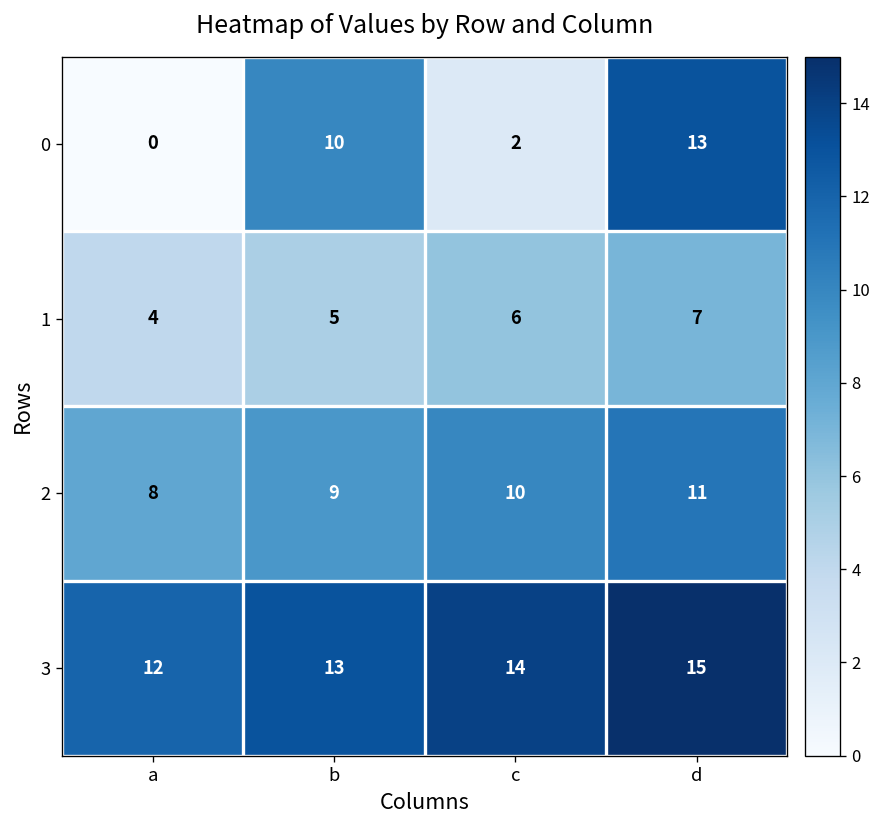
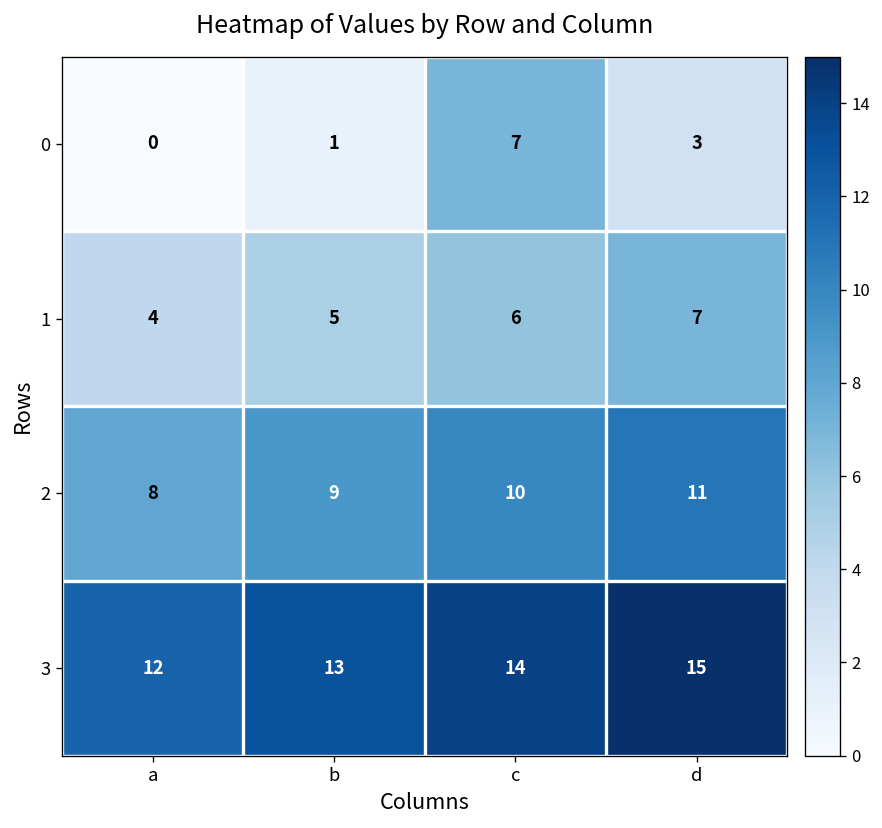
  {
    "0": {
      "a": 0,
-     "b": 10,
-     "c": 2,
-     "d": 13
+     "b": 1,
+     "c": 7,
+     "d": 3
    },
    "1": {
      "a": 4,
      "b": 5,
      "c": 6,
      "d": 7
    },
    "2": {
      "a": 8,
      "b": 9,
      "c": 10,
      "d": 11
    },
    "3": {
      "a": 12,
      "b": 13,
      "c": 14,
      "d": 15
    }
  }
